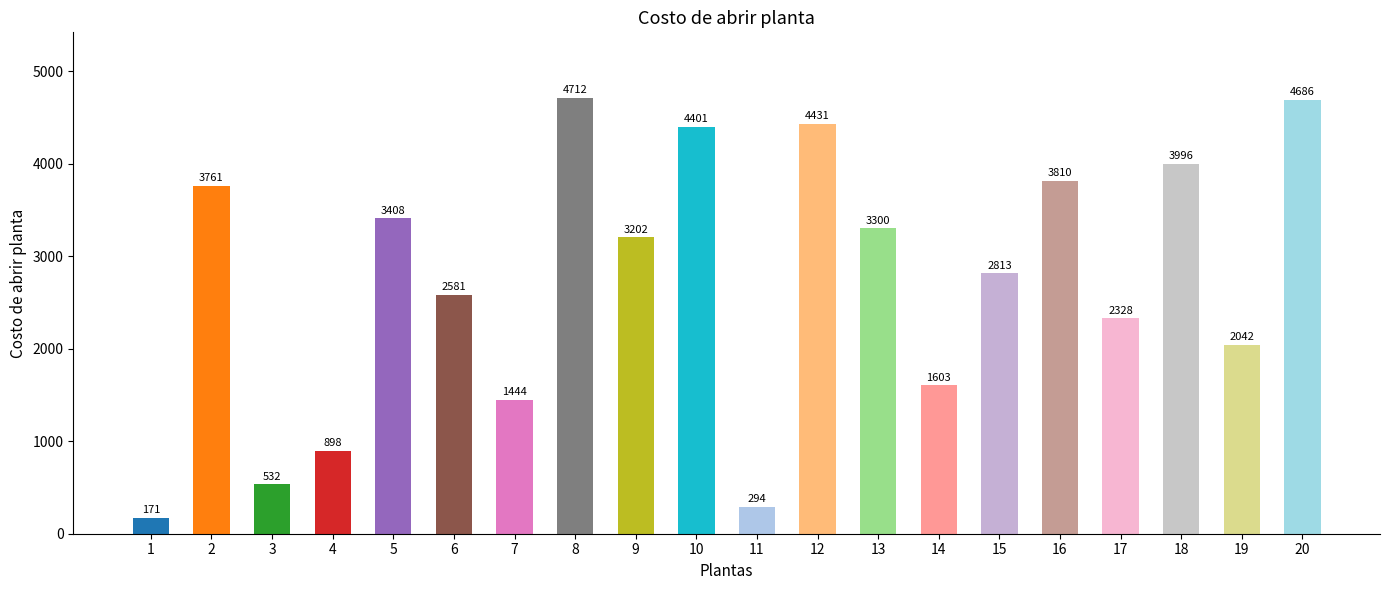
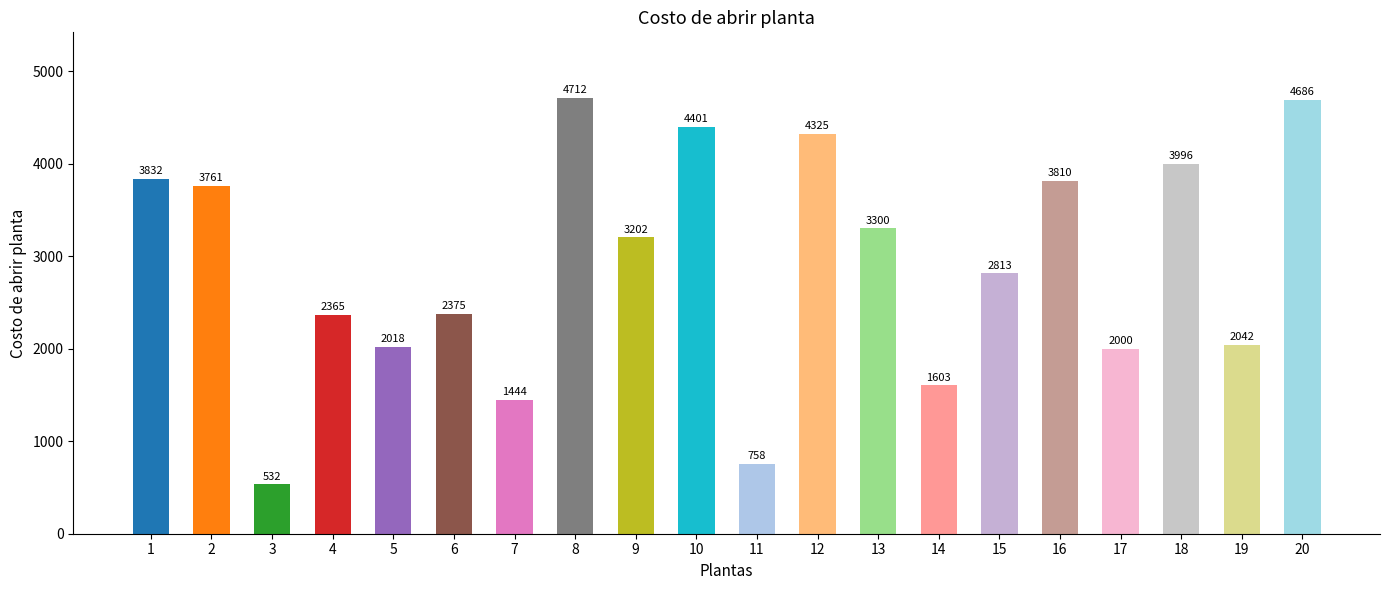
  {
-   "1": 171,
+   "1": 3832,
    "2": 3761,
    "3": 532,
-   "4": 898,
-   "5": 3408,
-   "6": 2581,
+   "4": 2365,
+   "5": 2018,
+   "6": 2375,
    "7": 1444,
    "8": 4712,
    "9": 3202,
    "10": 4401,
-   "11": 294,
-   "12": 4431,
+   "11": 758,
+   "12": 4325,
    "13": 3300,
    "14": 1603,
    "15": 2813,
    "16": 3810,
-   "17": 2328,
+   "17": 2000,
    "18": 3996,
    "19": 2042,
    "20": 4686
  }
